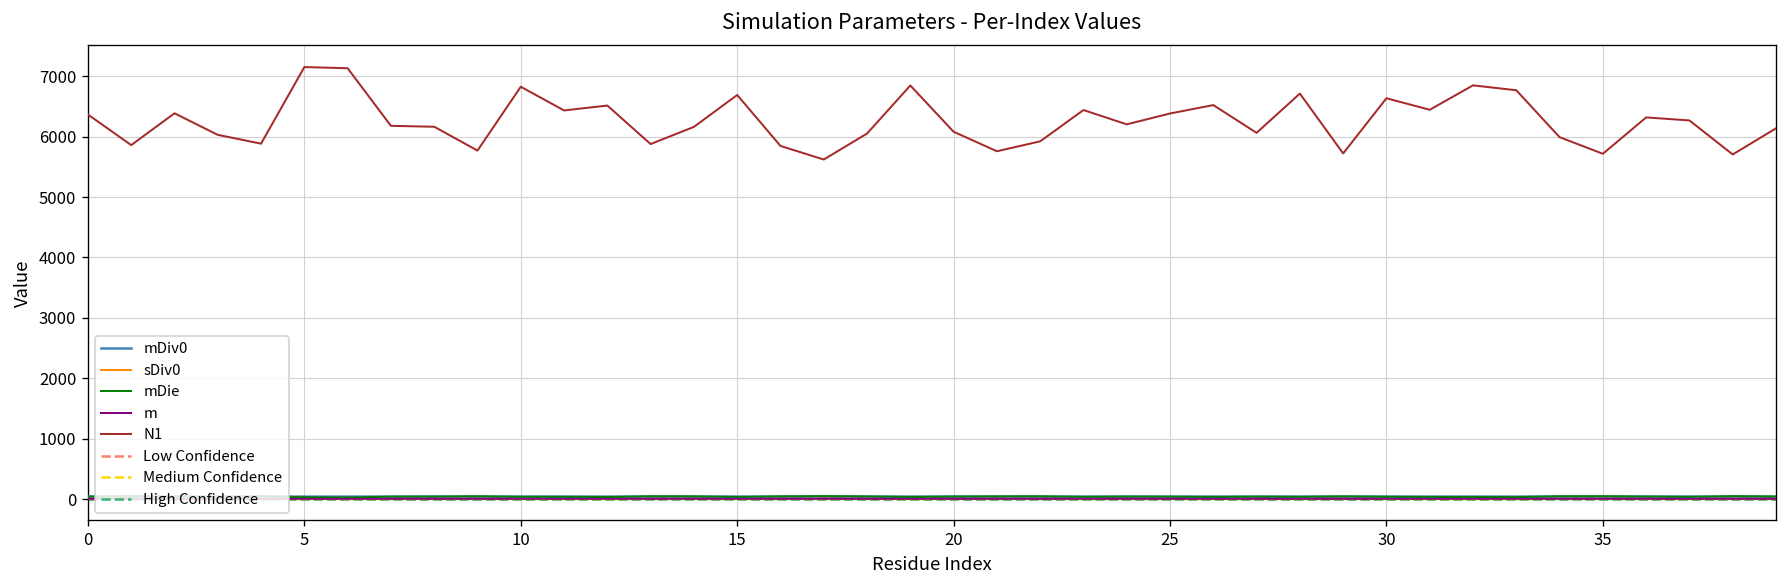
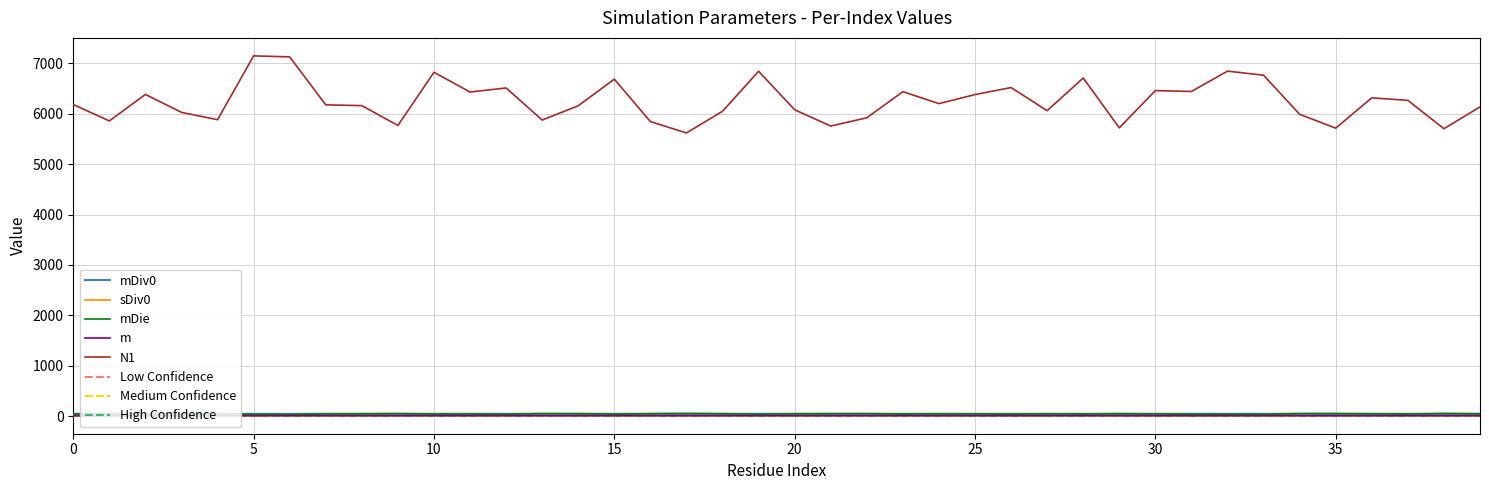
  {
    "N1": {
-     "0": 6400,
+     "0": 6200,
      "5": 7100,
      "10": 6800,
      "15": 6700,
      "20": 6100,
      "25": 6400,
-     "30": 6600,
+     "30": 6500,
      "35": 5700
    }
  }
